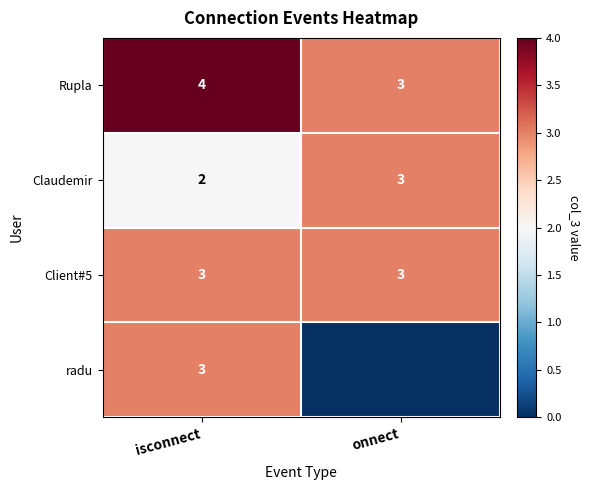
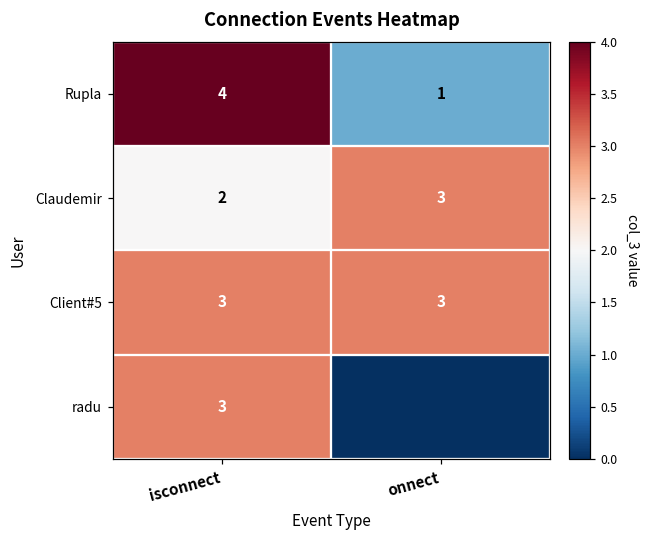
  {
    "Rupla": {
      "isconnect": 4,
-     "onnect": 3
+     "onnect": 1
    },
    "Claudemir": {
      "isconnect": 2,
      "onnect": 3
    },
    "Client#5": {
      "isconnect": 3,
      "onnect": 3
    },
    "radu": {
      "isconnect": 3
    }
  }
